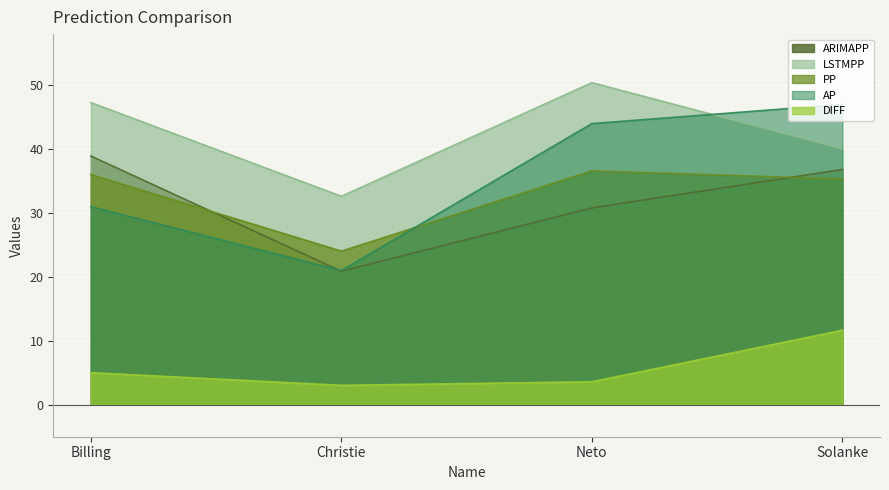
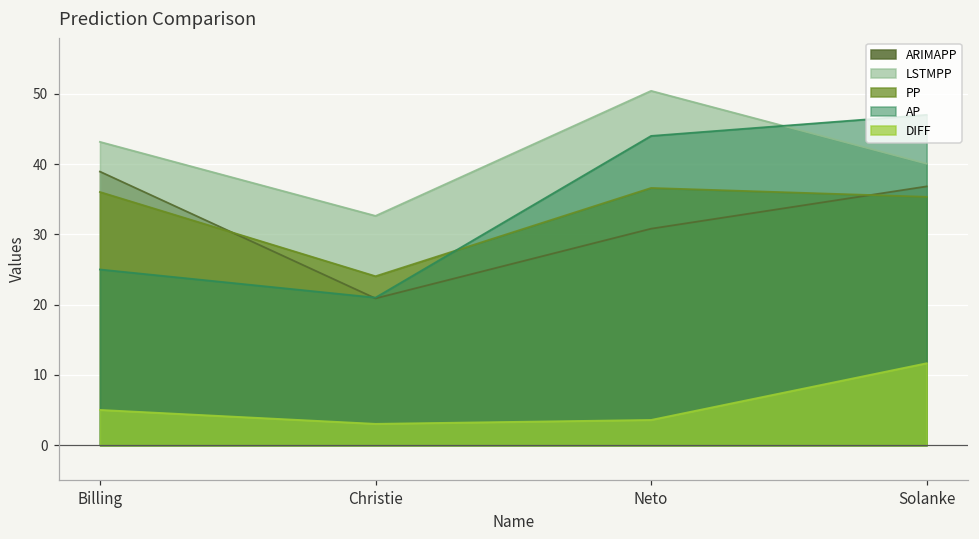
  {
    "LSTMPP": {
-     "Billing": 47,
+     "Billing": 43,
      "Christie": 33,
      "Neto": 50,
      "Solanke": 40
    },
    "AP": {
-     "Billing": 31,
+     "Billing": 25,
      "Neto": 44
    },
    "DIFF": {
      "Billing": 5,
      "Christie": 3,
      "Neto": 4,
      "Solanke": 12
    }
  }
